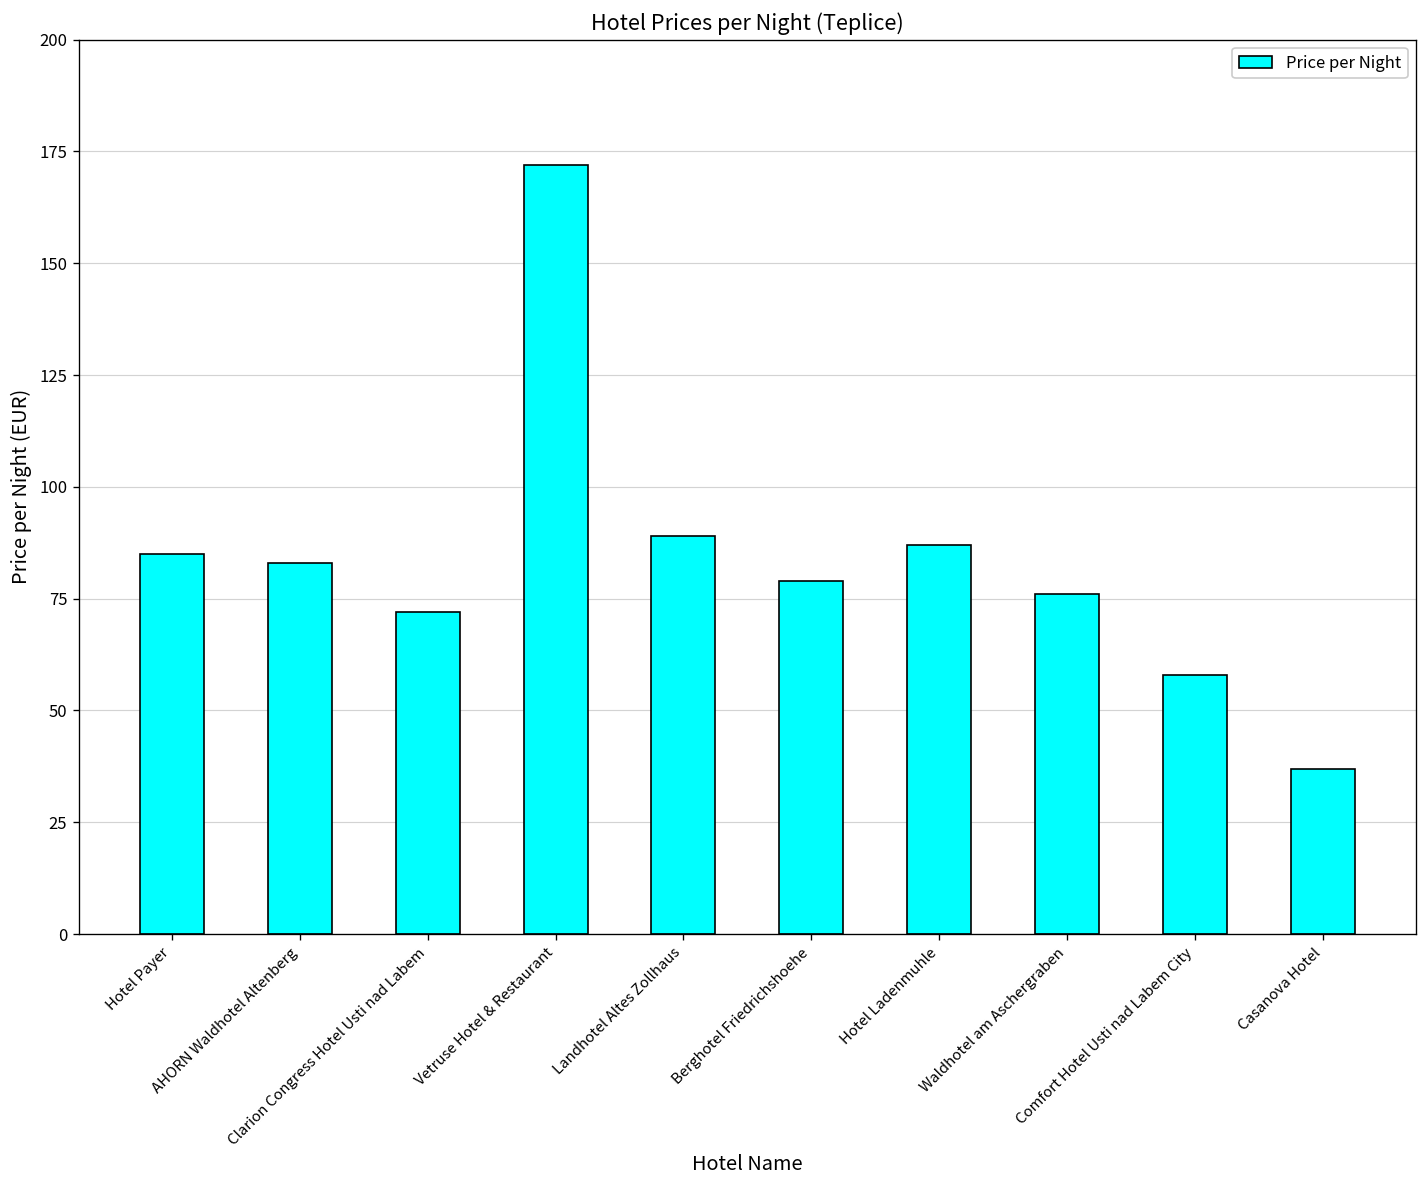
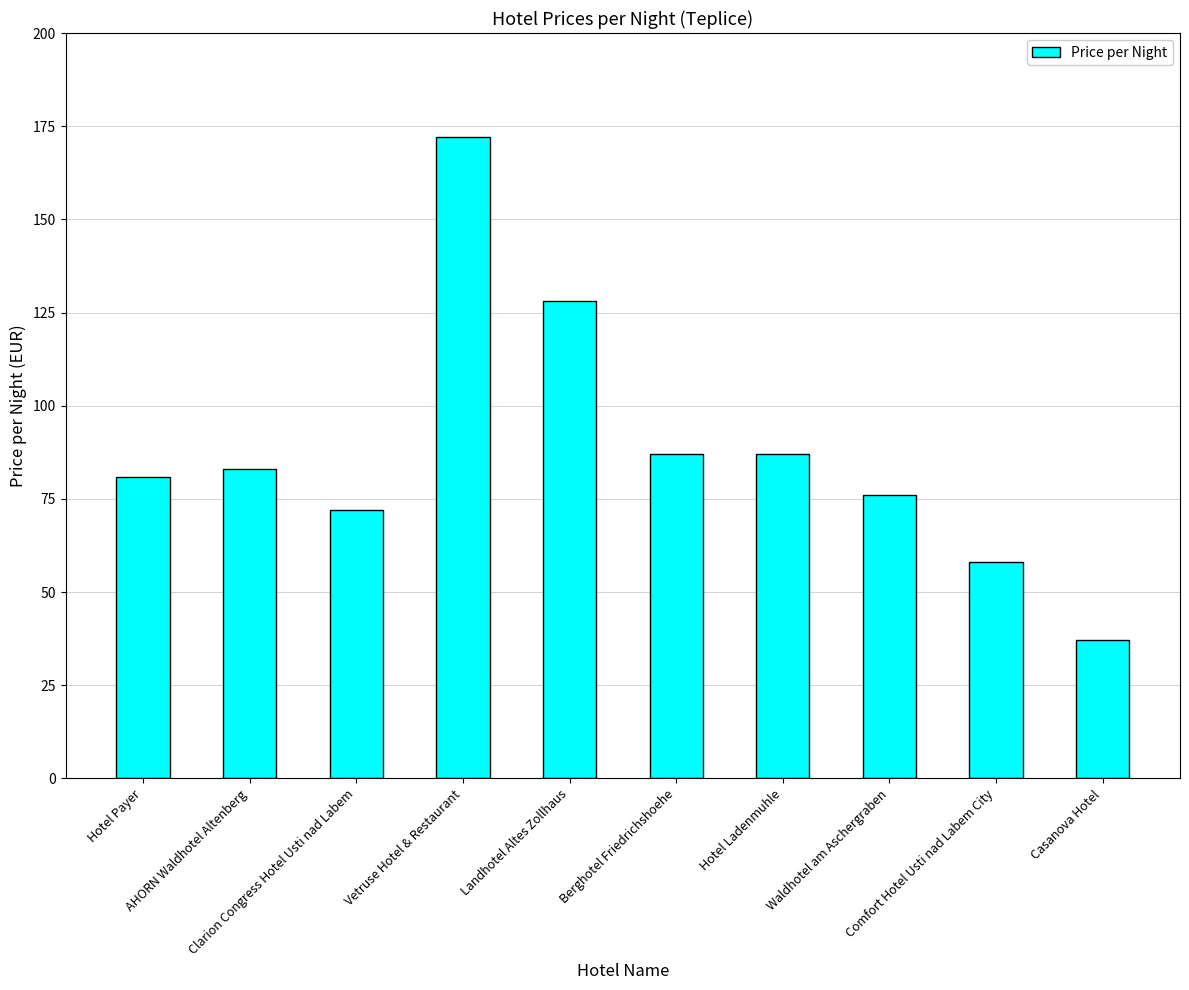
  {
-   "Hotel Payer": 85,
+   "Hotel Payer": 81,
    "AHORN Waldhotel Altenberg": 83,
    "Clarion Congress Hotel Usti nad Labem": 72,
    "Vetruse Hotel & Restaurant": 172,
-   "Landhotel Altes Zollhaus": 89,
-   "Berghotel Friedrichshoehe": 79,
+   "Landhotel Altes Zollhaus": 128,
+   "Berghotel Friedrichshoehe": 87,
    "Hotel Ladenmuhle": 87,
    "Waldhotel am Aschergraben": 76,
    "Comfort Hotel Usti nad Labem City": 58,
    "Casanova Hotel": 37
  }
